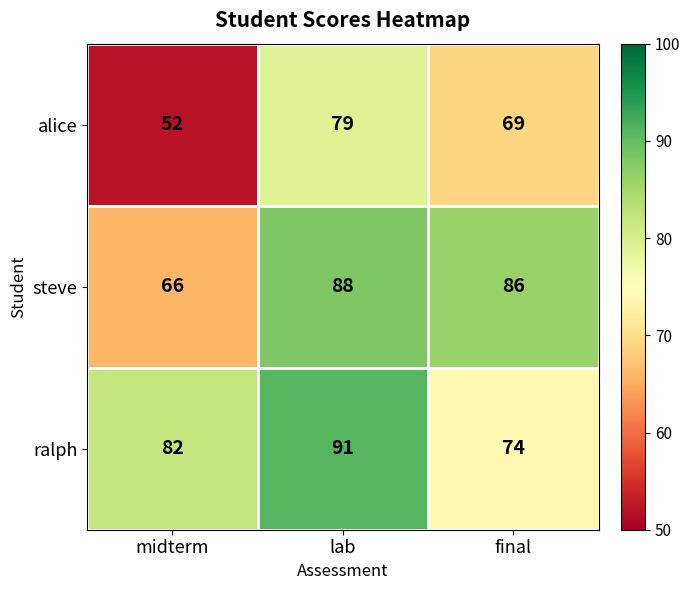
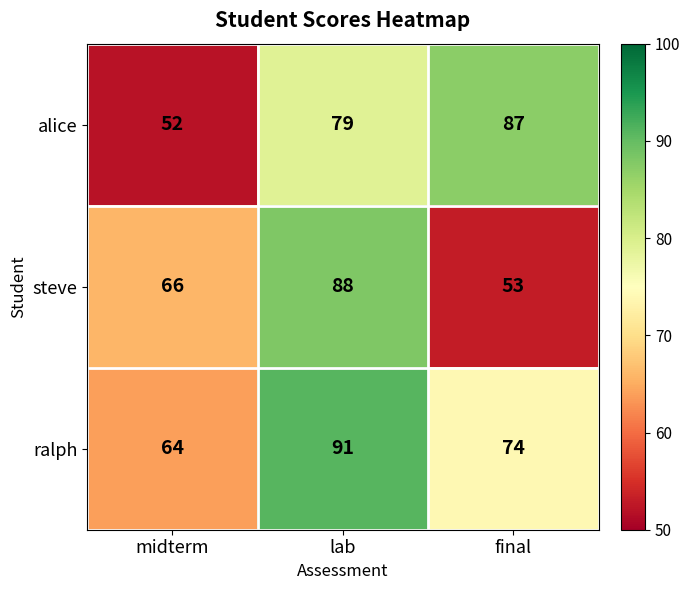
  {
    "alice": {
      "midterm": 52,
      "lab": 79,
-     "final": 69
+     "final": 87
    },
    "steve": {
      "midterm": 66,
      "lab": 88,
-     "final": 86
+     "final": 53
    },
    "ralph": {
-     "midterm": 82,
+     "midterm": 64,
      "lab": 91,
      "final": 74
    }
  }
